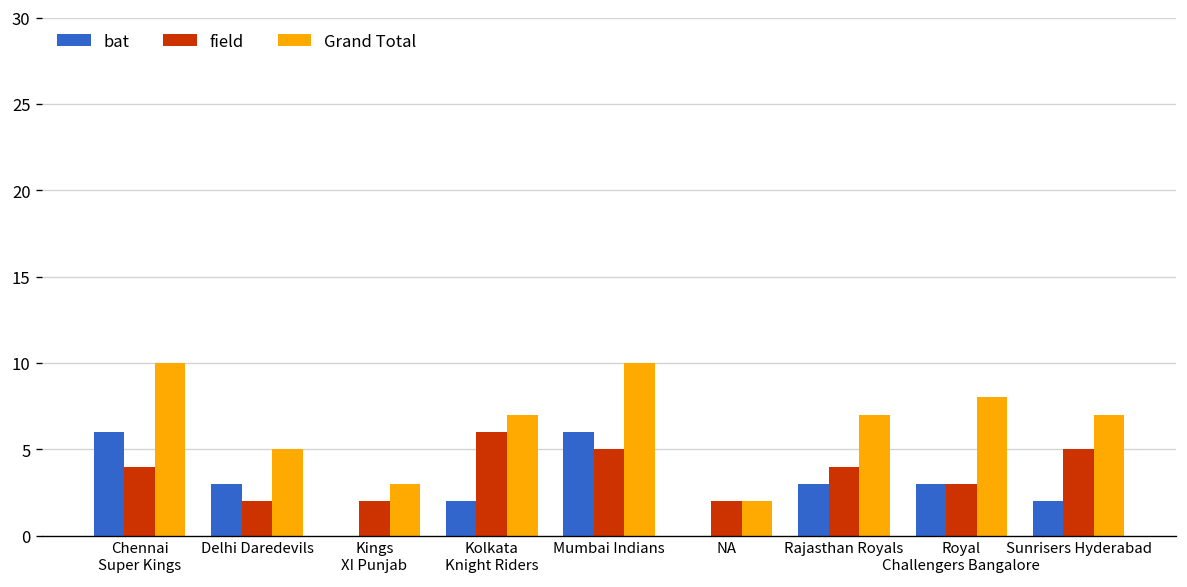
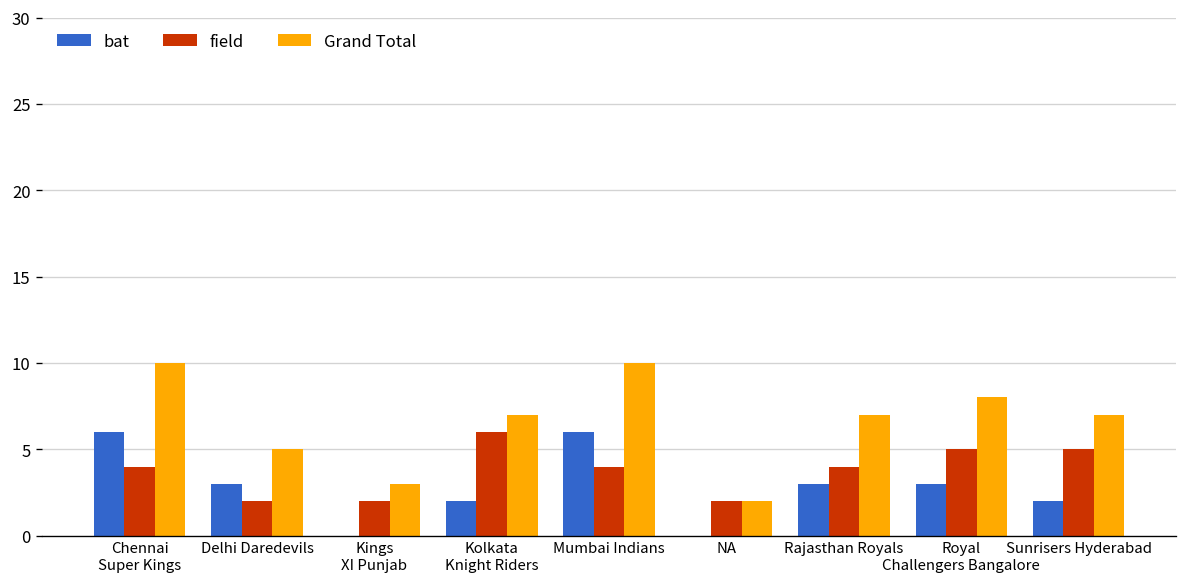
  {
    "field": {
      "Chennai Super Kings": 4,
      "Delhi Daredevils": 2,
      "Kings XI Punjab": 2,
      "Kolkata Knight Riders": 6,
-     "Mumbai Indians": 5,
+     "Mumbai Indians": 4,
      "NA": 2,
-     "Royal Challengers Bangalore": 3
+     "Royal Challengers Bangalore": 5
    }
  }
